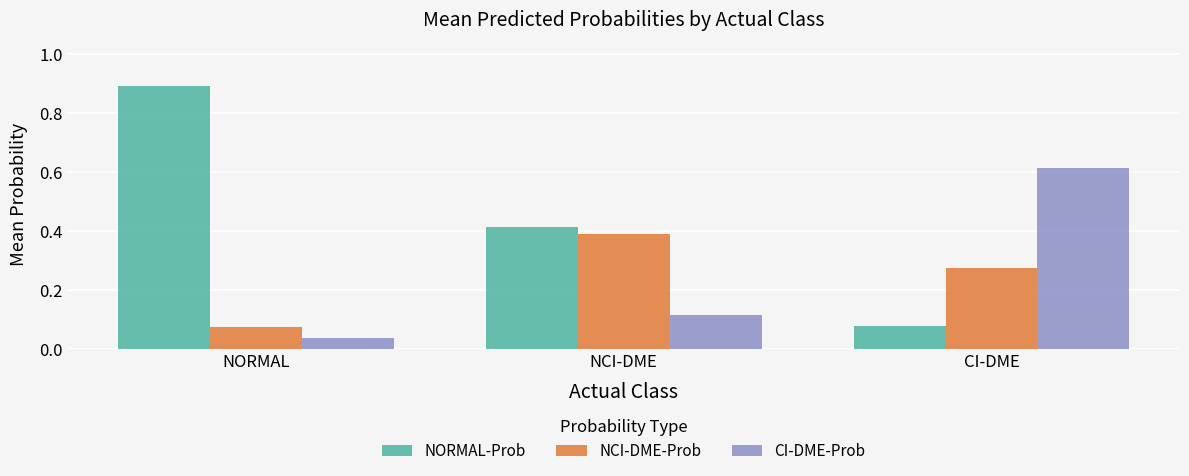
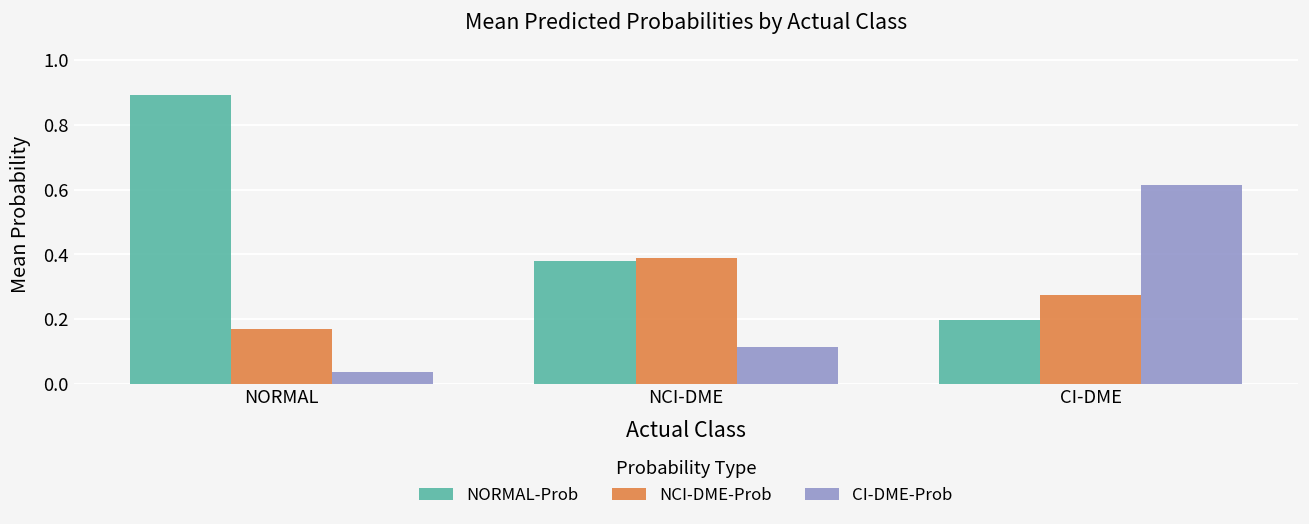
  {
    "NORMAL-Prob": {
      "NORMAL": 0.89,
-     "NCI-DME": 0.41,
-     "CI-DME": 0.08
+     "NCI-DME": 0.38,
+     "CI-DME": 0.20
    },
    "NCI-DME-Prob": {
-     "NORMAL": 0.07,
+     "NORMAL": 0.17,
      "NCI-DME": 0.39,
      "CI-DME": 0.28
    },
    "CI-DME-Prob": {
      "NORMAL": 0.04,
      "NCI-DME": 0.12,
      "CI-DME": 0.61
    }
  }
